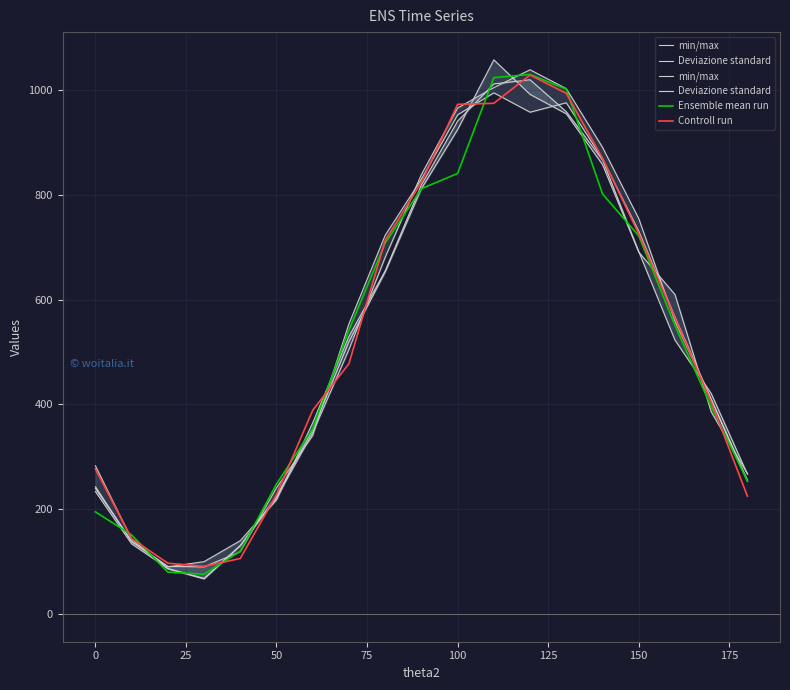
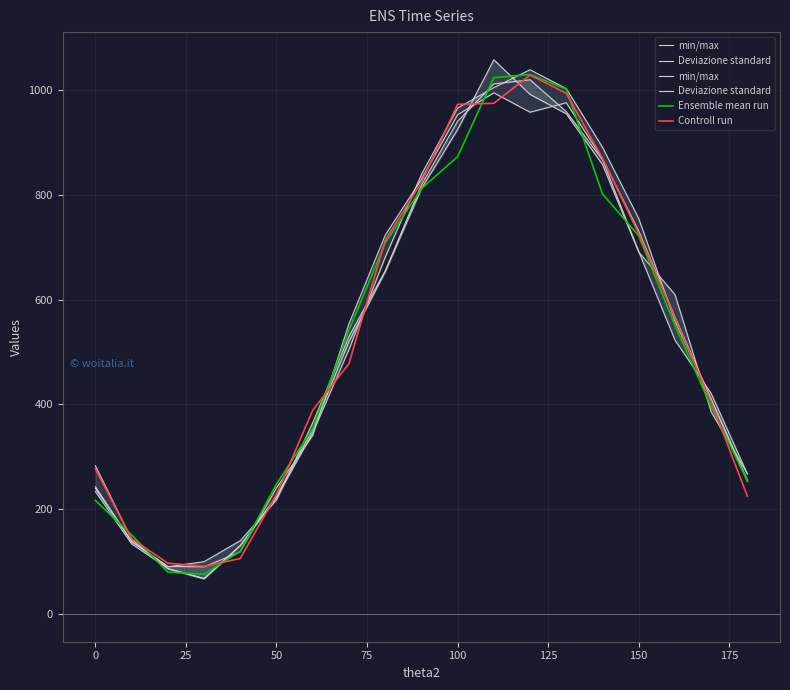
  {
    "Ensemble mean run": {
-     "0": 200,
+     "0": 220,
      "50": 250,
-     "100": 840
+     "100": 870
    },
    "Controll run": {
      "0": 280,
      "100": 970
    }
  }
